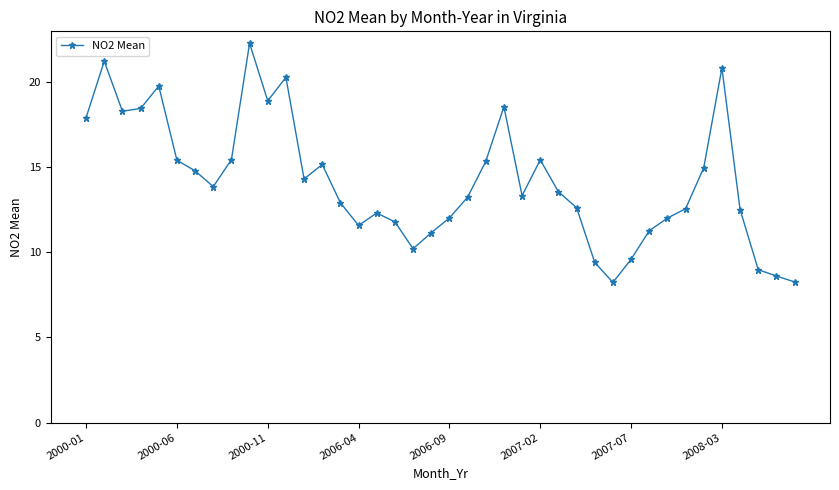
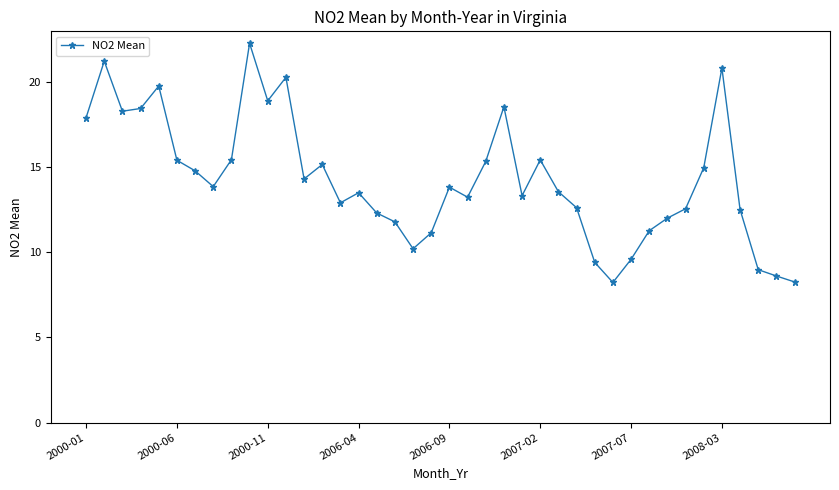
  {
    "2000-01": 17.9,
    "2000-06": 15.4,
    "2000-11": 18.9,
-   "2006-04": 11.6,
-   "2006-09": 12.0,
+   "2006-04": 13.5,
+   "2006-09": 13.8,
    "2007-02": 15.4,
    "2007-07": 9.6,
    "2008-03": 20.8
  }
